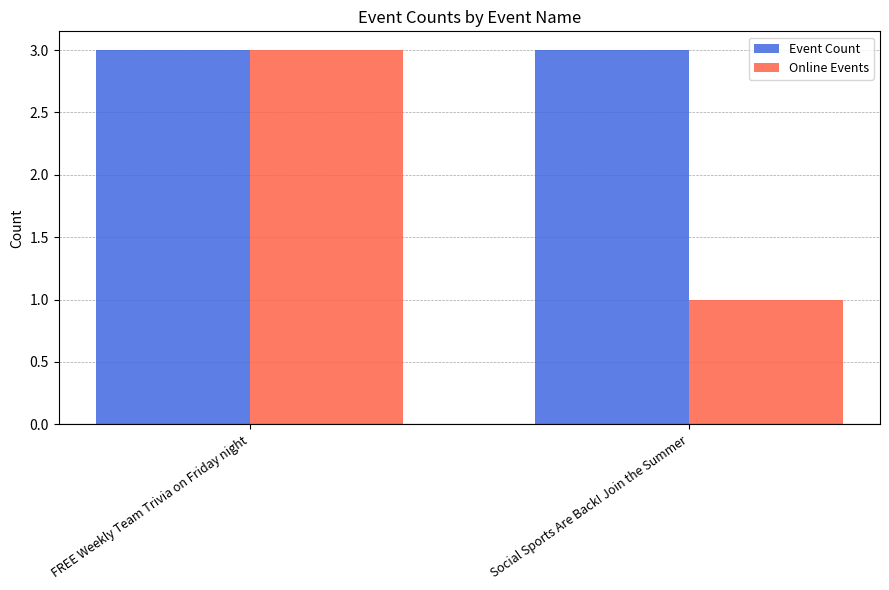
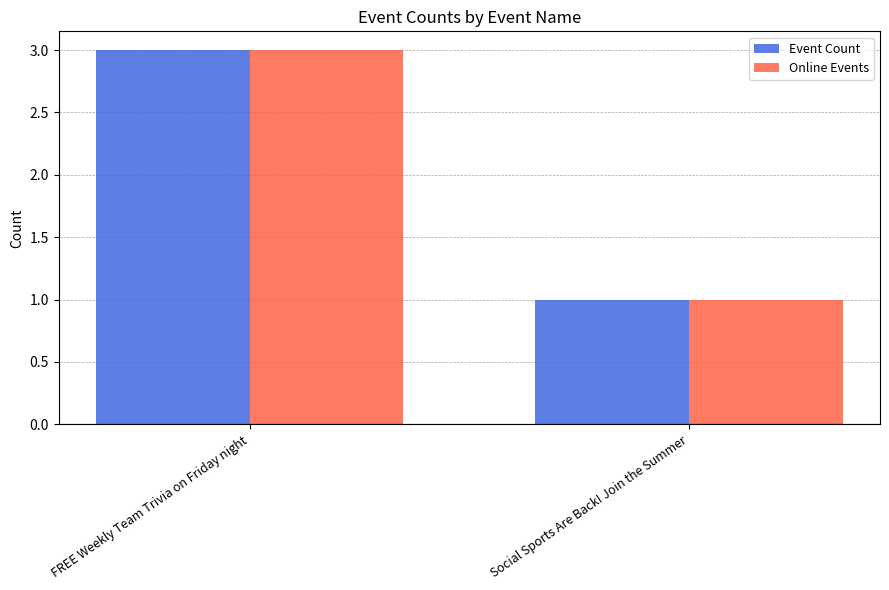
  {
    "Event Count": {
      "FREE Weekly Team Trivia on Friday night": 3,
-     "Social Sports Are Back! Join the Summer": 3
+     "Social Sports Are Back! Join the Summer": 1
    },
    "Online Events": {
      "FREE Weekly Team Trivia on Friday night": 3,
      "Social Sports Are Back! Join the Summer": 1
    }
  }
